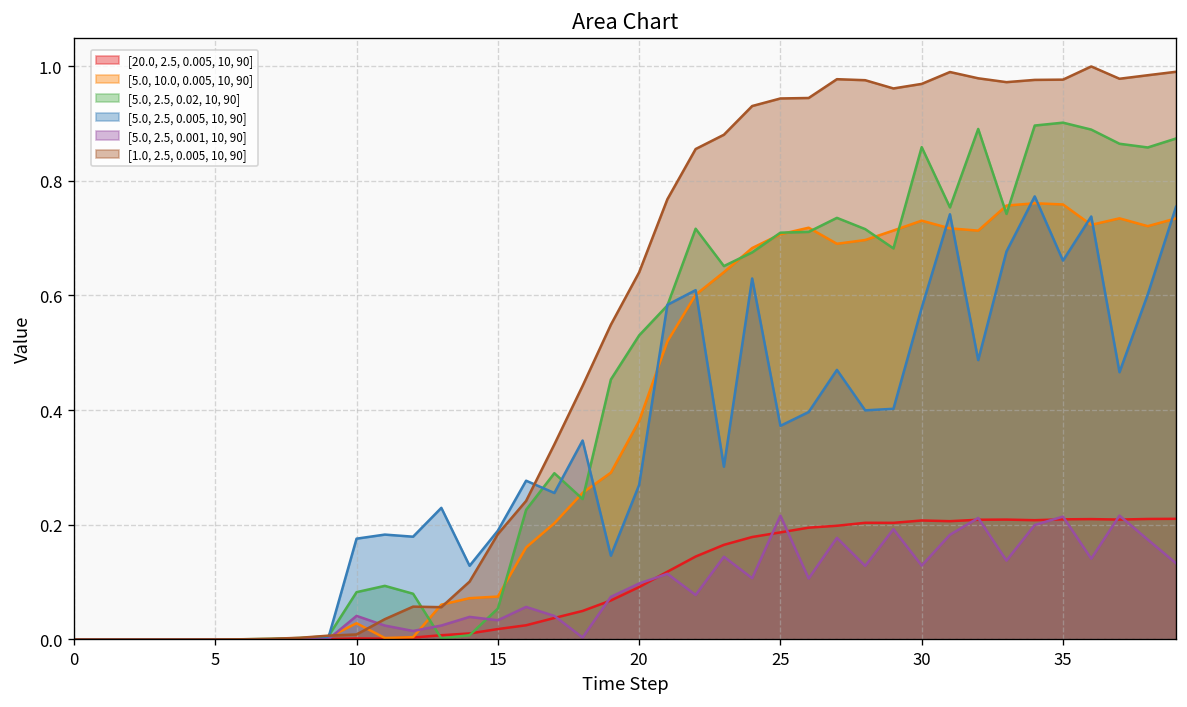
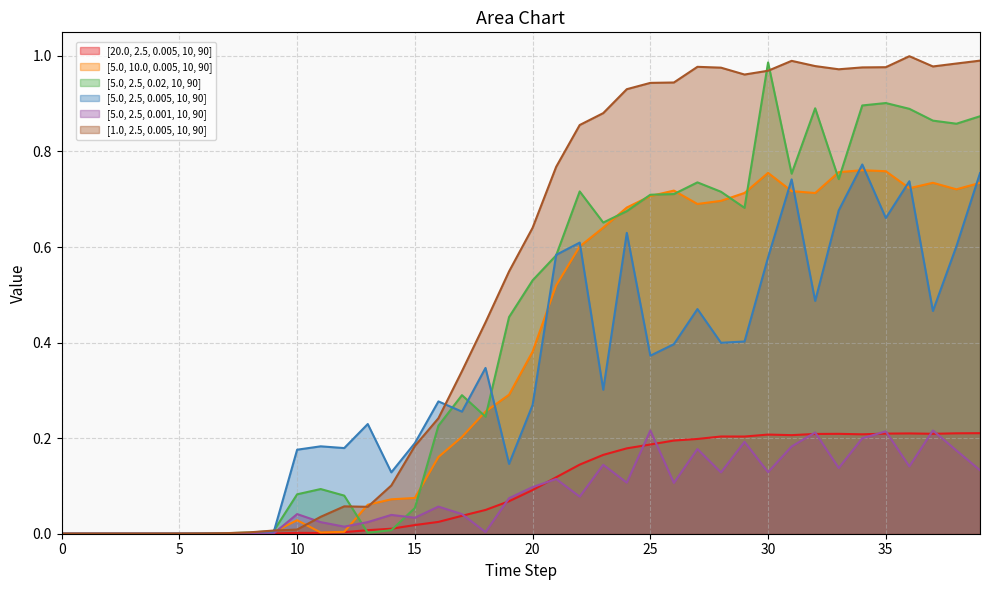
  {
    "[5.0, 10.0, 0.005, 10, 90]": {
      "10": 0.03,
      "15": 0.07,
      "20": 0.38,
-     "30": 0.73,
+     "30": 0.76,
      "35": 0.76
    },
    "[5.0, 2.5, 0.02, 10, 90]": {
      "10": 0.08,
      "15": 0.05,
      "20": 0.53,
-     "30": 0.86,
+     "30": 0.99,
      "35": 0.90
    },
    "[5.0, 2.5, 0.005, 10, 90]": {
      "10": 0.18,
      "15": 0.19,
      "20": 0.27,
      "25": 0.37,
      "30": 0.58,
      "35": 0.66
    },
    "[5.0, 2.5, 0.001, 10, 90]": {
      "10": 0.04,
      "15": 0.03,
      "20": 0.10,
      "25": 0.22,
      "30": 0.13
    }
  }
